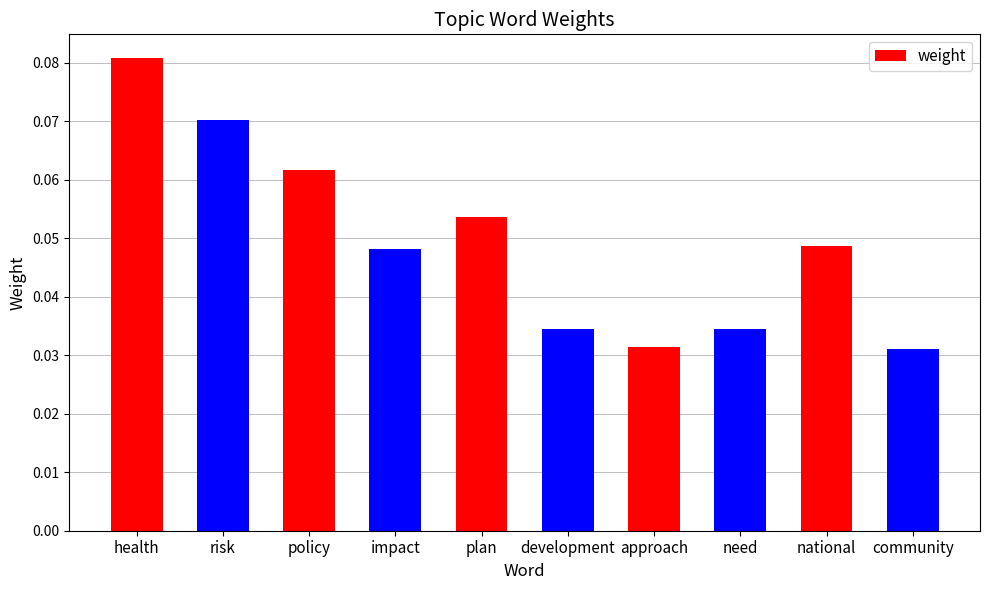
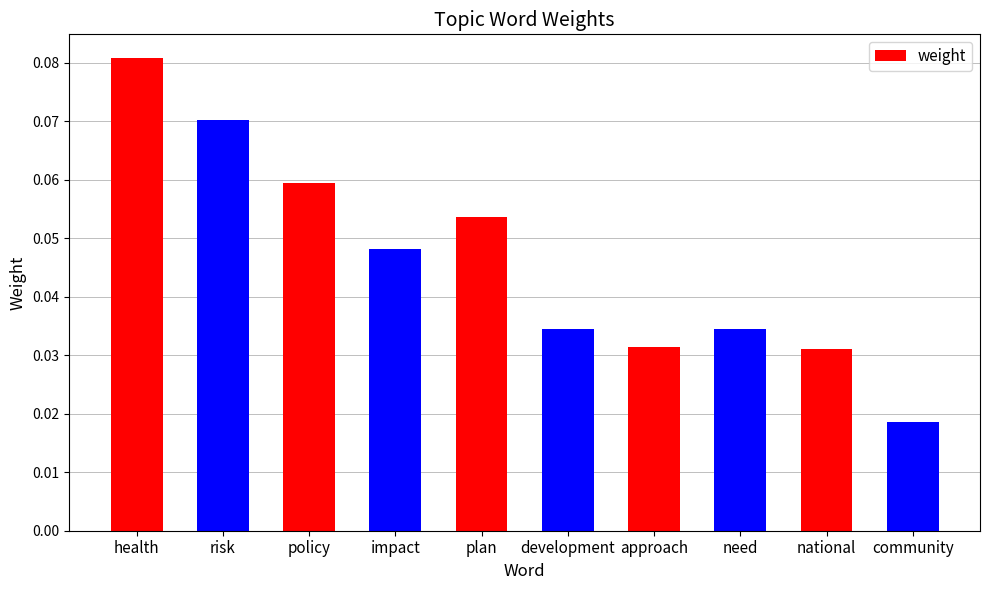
  {
    "health": 0.081,
    "risk": 0.070,
-   "policy": 0.062,
+   "policy": 0.059,
    "impact": 0.048,
    "plan": 0.054,
    "development": 0.034,
    "approach": 0.031,
    "need": 0.034,
-   "national": 0.049,
-   "community": 0.031
+   "national": 0.031,
+   "community": 0.019
  }
